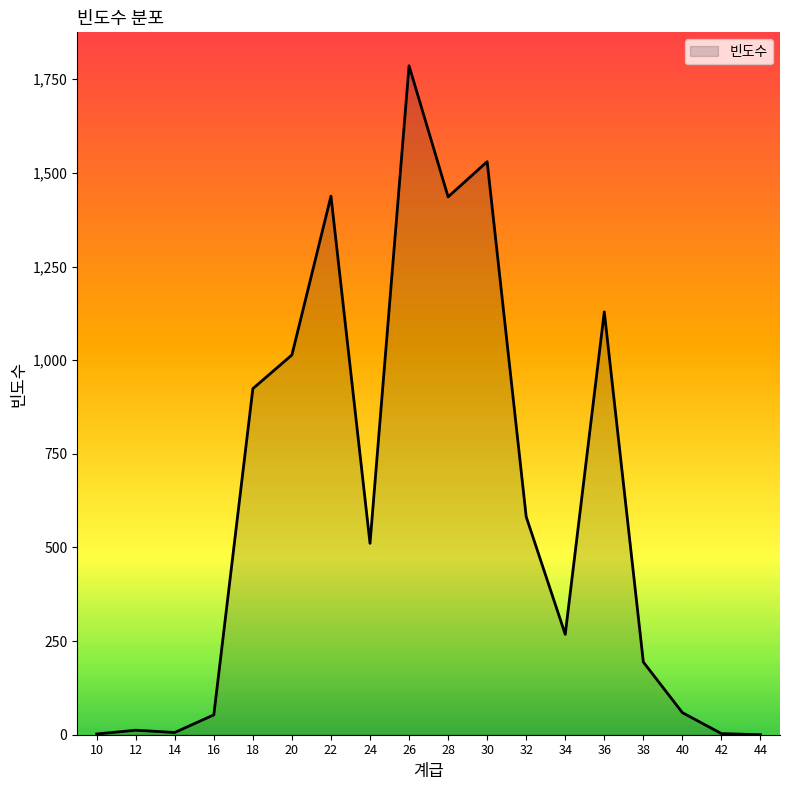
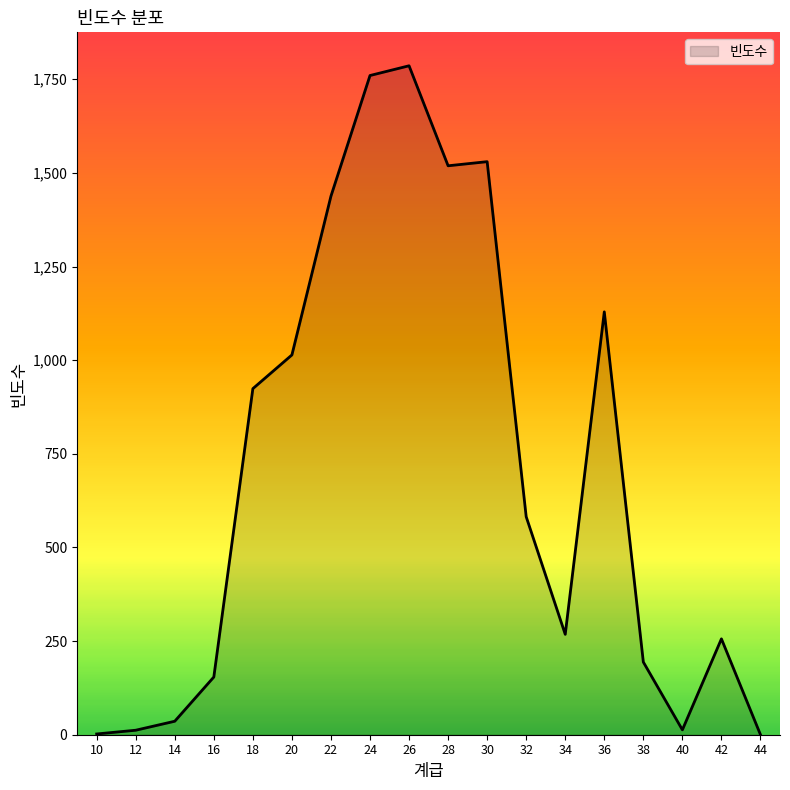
  {
    "10": "0",
    "12": "10",
-   "14": "10",
-   "16": "50",
+   "14": "40",
+   "16": "150",
    "18": "920",
    "20": "1,010",
    "22": "1,440",
-   "24": "510",
+   "24": "1,760",
    "26": "1,790",
-   "28": "1,440",
+   "28": "1,520",
    "30": "1,530",
    "32": "580",
    "34": "270",
    "36": "1,130",
    "38": "190",
-   "40": "60",
-   "42": "0",
+   "40": "10",
+   "42": "260",
    "44": "0"
  }
